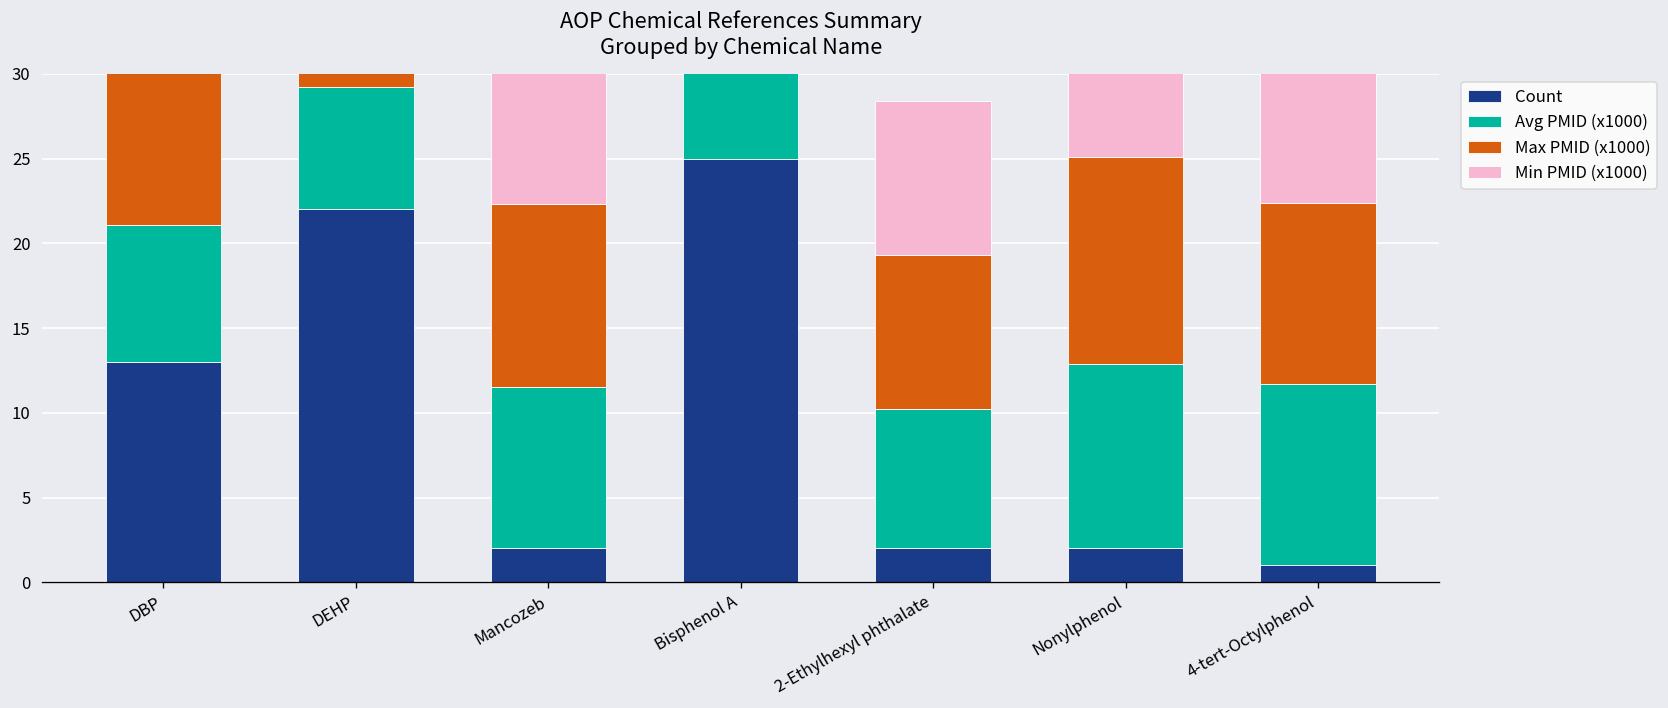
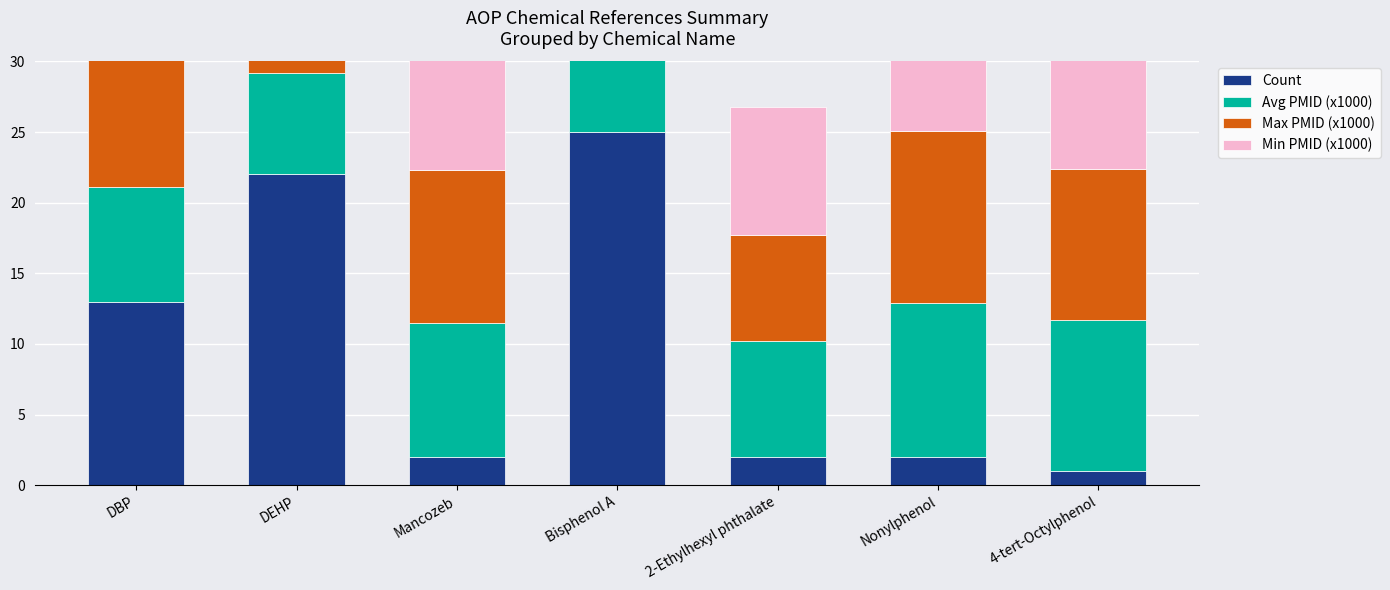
  {
    "Count": {
      "DBP": 13.0,
      "DEHP": 22.0,
      "Mancozeb": 2.0,
      "Bisphenol A": 25.0,
      "2-Ethylhexyl phthalate": 2.0,
      "Nonylphenol": 2.0,
      "4-tert-Octylphenol": 1.0
    },
    "Avg PMID (x1000)": {
      "DBP": 8.1,
      "DEHP": 7.2,
      "Mancozeb": 9.5,
      "2-Ethylhexyl phthalate": 8.2,
      "Nonylphenol": 10.9,
      "4-tert-Octylphenol": 10.7
    },
    "Max PMID (x1000)": {
      "Mancozeb": 10.8,
-     "2-Ethylhexyl phthalate": 9.1,
+     "2-Ethylhexyl phthalate": 7.5,
      "Nonylphenol": 12.2,
      "4-tert-Octylphenol": 10.7
    },
    "Min PMID (x1000)": {
      "2-Ethylhexyl phthalate": 9.1
    }
  }
